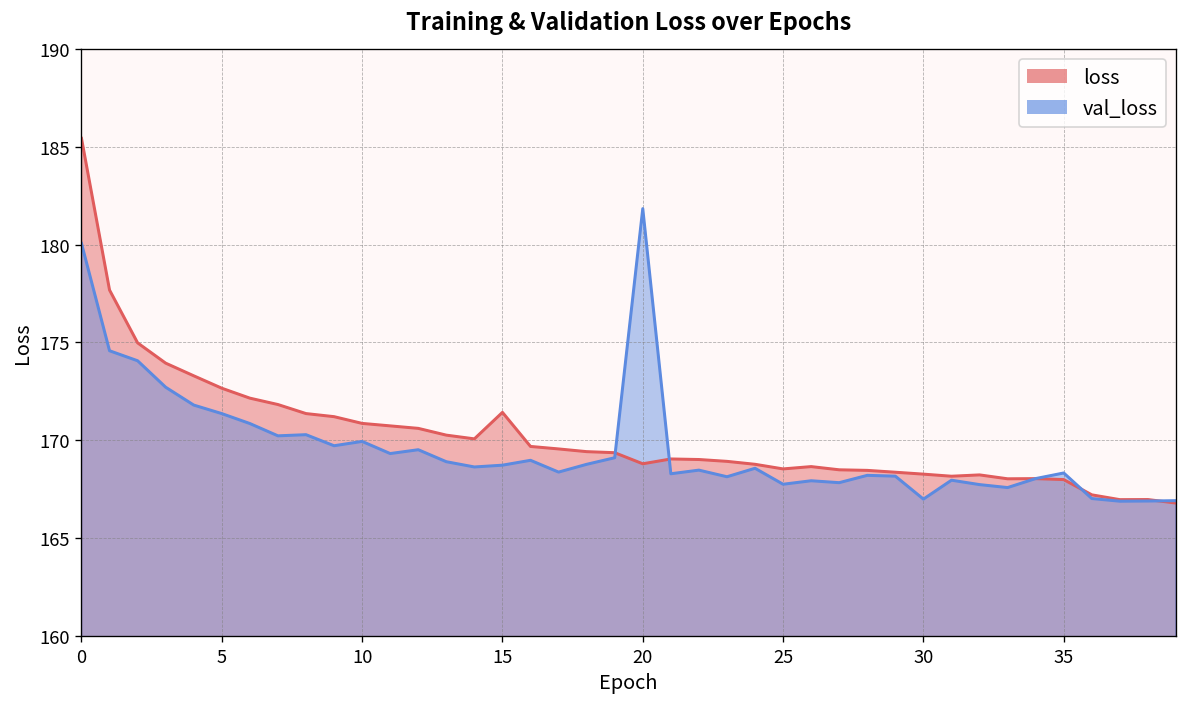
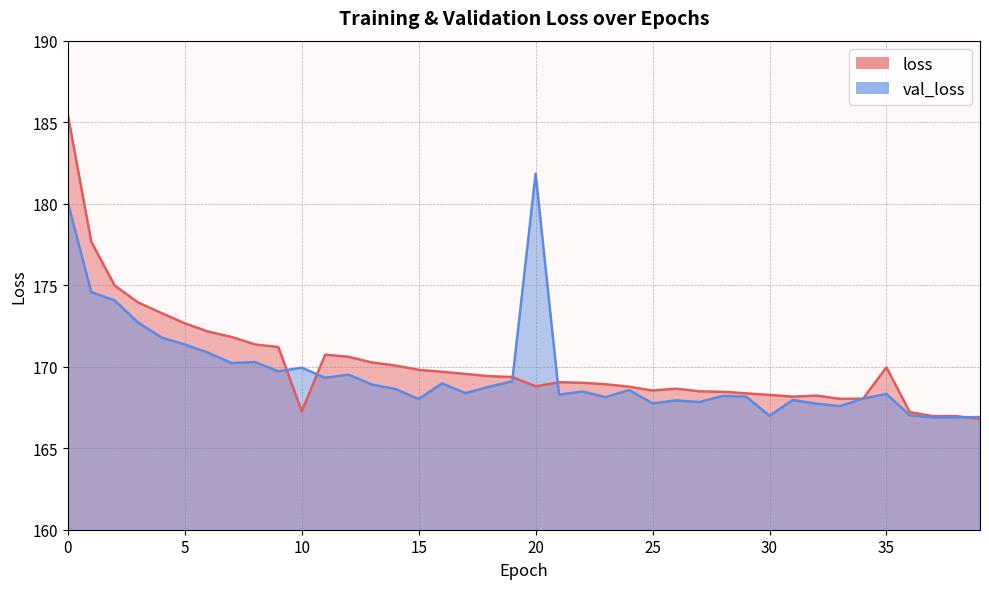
  {
    "loss": {
      "0": 185.4,
      "5": 172.7,
-     "10": 170.9,
-     "15": 171.4,
+     "10": 167.3,
+     "15": 169.8,
      "20": 168.8,
      "25": 168.5,
      "30": 168.3,
-     "35": 168.0
+     "35": 170.0
    },
    "val_loss": {
      "0": 180.1,
      "5": 171.4,
      "10": 169.9,
-     "15": 168.7,
+     "15": 168.0,
      "20": 181.8,
      "25": 167.8,
      "30": 167.0,
      "35": 168.3
    }
  }
